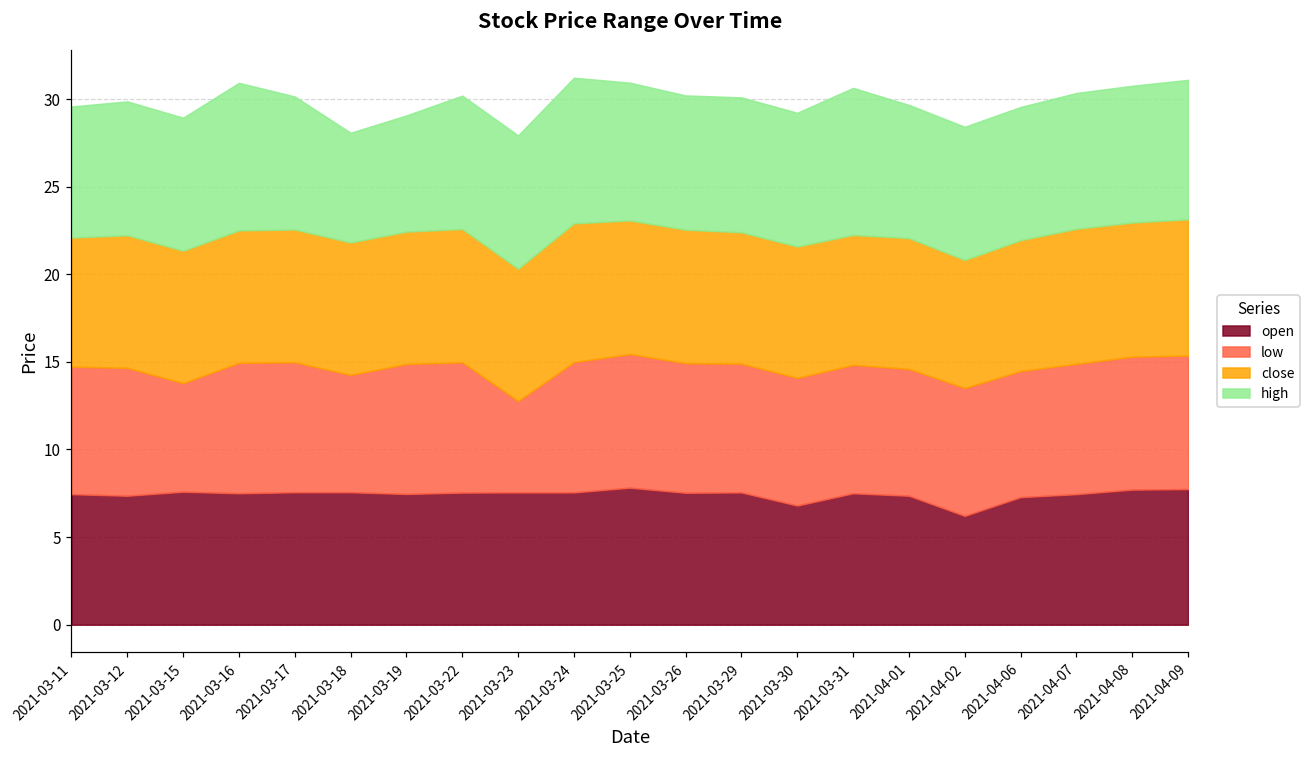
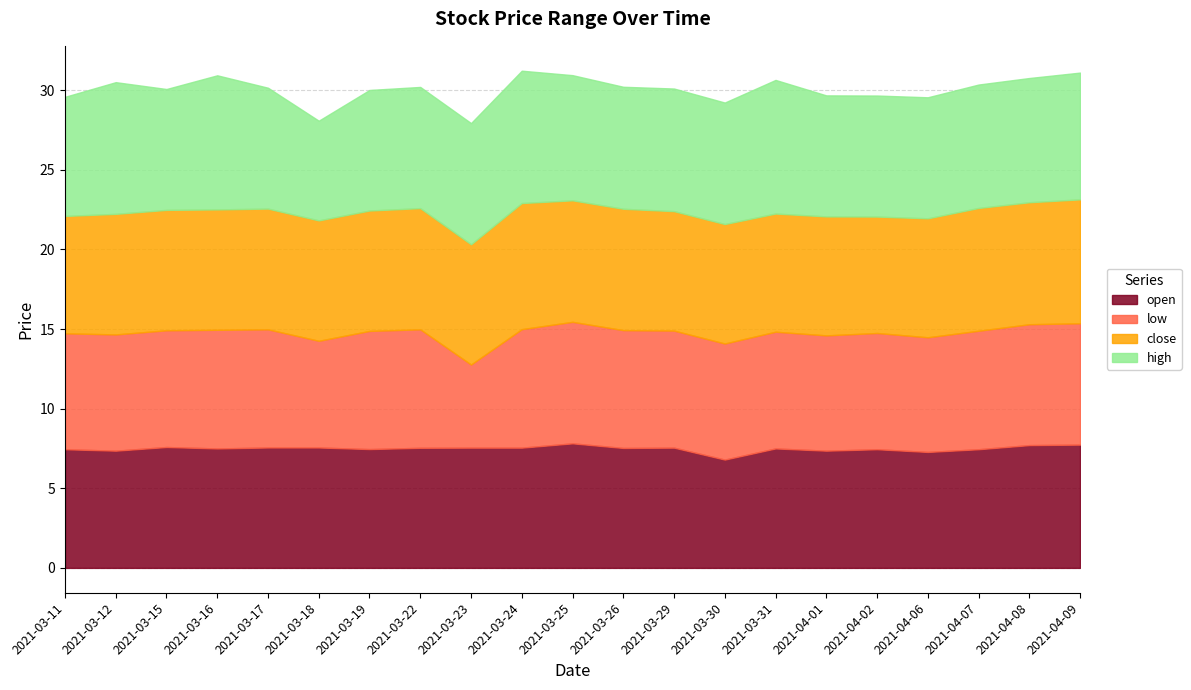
  {
    "open": {
      "2021-03-11": 7.5,
      "2021-03-12": 7.4,
      "2021-03-15": 7.6,
      "2021-03-16": 7.5,
      "2021-03-17": 7.6,
      "2021-03-18": 7.6,
      "2021-03-19": 7.5,
      "2021-03-22": 7.5,
      "2021-03-23": 7.6,
      "2021-03-24": 7.6,
      "2021-03-25": 7.8,
      "2021-03-26": 7.5,
      "2021-03-29": 7.6,
      "2021-03-30": 6.8,
      "2021-03-31": 7.5,
      "2021-04-01": 7.4,
-     "2021-04-02": 6.2,
+     "2021-04-02": 7.5,
      "2021-04-06": 7.3,
      "2021-04-07": 7.5,
      "2021-04-08": 7.7,
      "2021-04-09": 7.7
    },
    "low": {
      "2021-03-11": 7.3,
      "2021-03-12": 7.3,
-     "2021-03-15": 6.2,
+     "2021-03-15": 7.3,
      "2021-03-16": 7.4,
      "2021-03-17": 7.4,
      "2021-03-18": 6.7,
      "2021-03-19": 7.4,
      "2021-03-22": 7.4,
      "2021-03-23": 5.2,
      "2021-03-24": 7.4,
      "2021-03-25": 7.6,
      "2021-03-26": 7.4,
      "2021-03-29": 7.3,
      "2021-03-30": 7.3,
      "2021-03-31": 7.3,
      "2021-04-01": 7.2,
      "2021-04-02": 7.3,
      "2021-04-06": 7.2,
      "2021-04-07": 7.4,
      "2021-04-08": 7.6,
      "2021-04-09": 7.6
    },
    "close": {
      "2021-03-11": 7.4,
      "2021-03-12": 7.6,
      "2021-03-15": 7.6,
      "2021-03-16": 7.6,
      "2021-03-17": 7.6,
      "2021-03-18": 7.6,
      "2021-03-19": 7.6,
      "2021-03-22": 7.6,
      "2021-03-23": 7.6,
      "2021-03-24": 7.9,
      "2021-03-25": 7.6,
      "2021-03-26": 7.6,
      "2021-03-29": 7.5,
      "2021-03-30": 7.5,
      "2021-03-31": 7.4,
      "2021-04-01": 7.5,
      "2021-04-02": 7.3,
      "2021-04-06": 7.5,
      "2021-04-07": 7.7,
      "2021-04-08": 7.7,
      "2021-04-09": 7.8
    },
    "high": {
      "2021-03-11": 7.5,
-     "2021-03-12": 7.6,
+     "2021-03-12": 8.3,
      "2021-03-15": 7.6,
      "2021-03-16": 8.4,
      "2021-03-17": 7.6,
      "2021-03-18": 6.3,
-     "2021-03-19": 6.6,
+     "2021-03-19": 7.6,
      "2021-03-22": 7.6,
      "2021-03-23": 7.6,
      "2021-03-24": 8.3,
      "2021-03-25": 7.9,
      "2021-03-26": 7.7,
      "2021-03-29": 7.7,
      "2021-03-30": 7.6,
      "2021-03-31": 8.4,
      "2021-04-01": 7.6,
      "2021-04-02": 7.6,
      "2021-04-06": 7.6,
      "2021-04-07": 7.8,
      "2021-04-08": 7.8,
      "2021-04-09": 8.0
    }
  }
